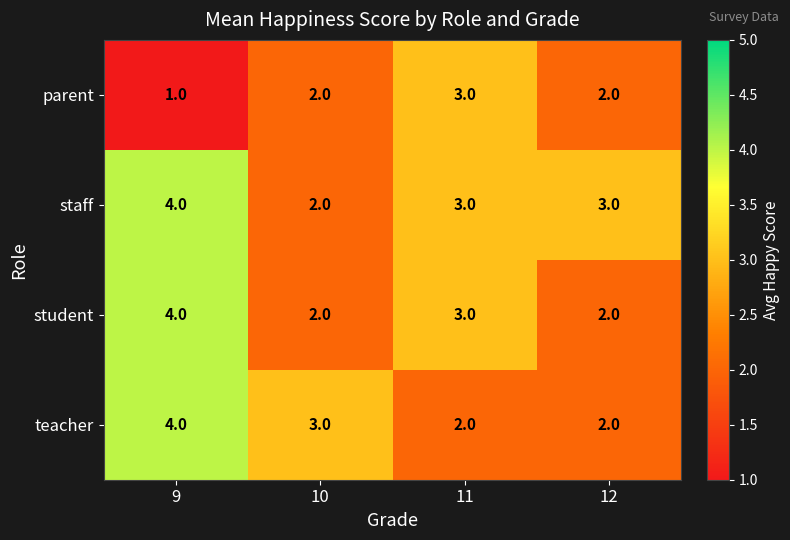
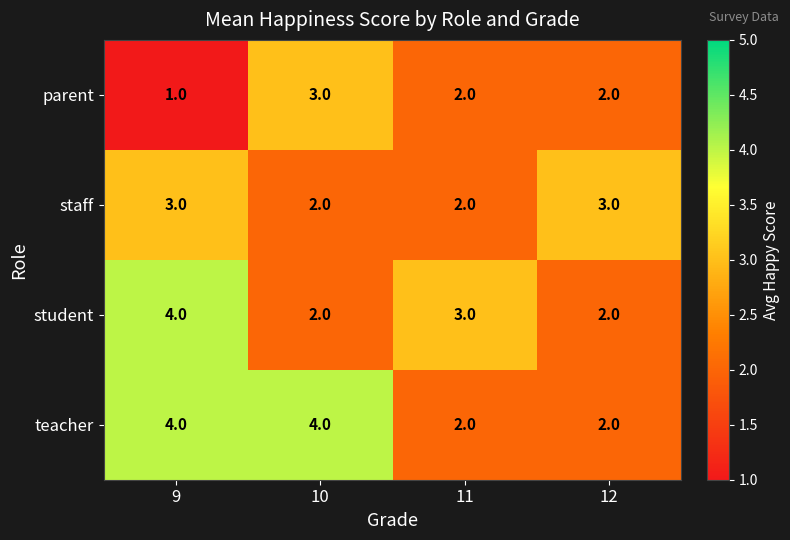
  {
    "parent": {
      "9": 1.0,
-     "10": 2.0,
-     "11": 3.0,
+     "10": 3.0,
+     "11": 2.0,
      "12": 2.0
    },
    "staff": {
-     "9": 4.0,
+     "9": 3.0,
      "10": 2.0,
-     "11": 3.0,
+     "11": 2.0,
      "12": 3.0
    },
    "student": {
      "9": 4.0,
      "10": 2.0,
      "11": 3.0,
      "12": 2.0
    },
    "teacher": {
      "9": 4.0,
-     "10": 3.0,
+     "10": 4.0,
      "11": 2.0,
      "12": 2.0
    }
  }
